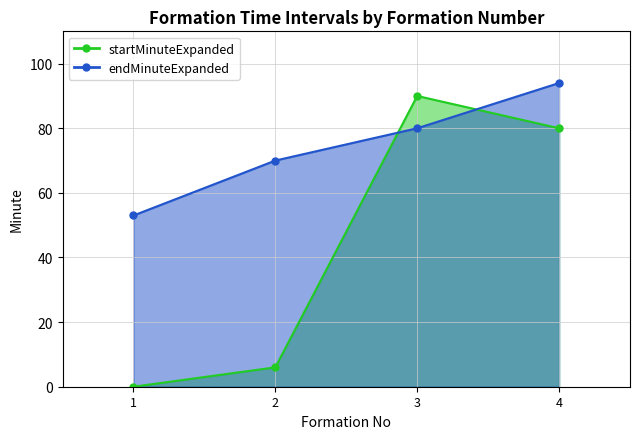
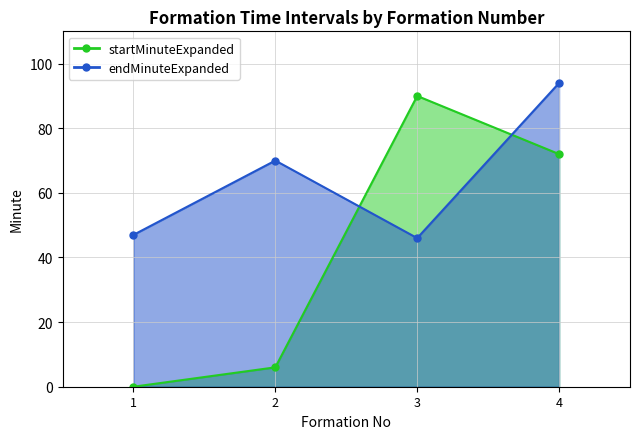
  {
    "startMinuteExpanded": {
      "1": 0,
      "2": 6,
      "3": 90,
-     "4": 80
+     "4": 72
    },
    "endMinuteExpanded": {
-     "1": 53,
+     "1": 47,
      "2": 70,
-     "3": 80,
+     "3": 46,
      "4": 94
    }
  }
